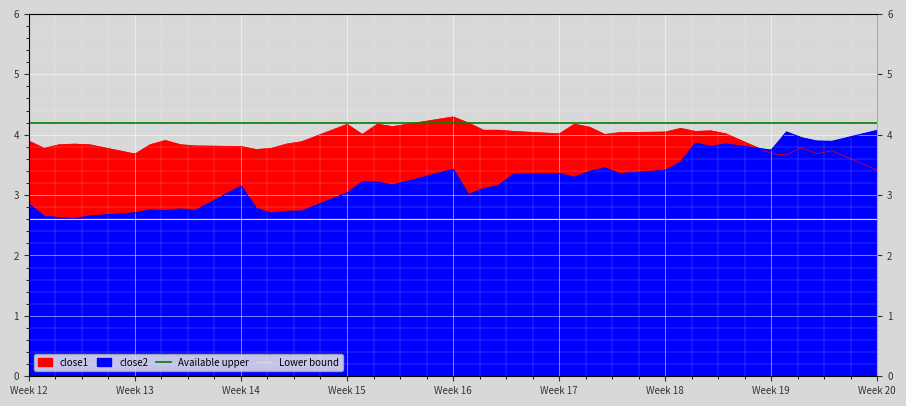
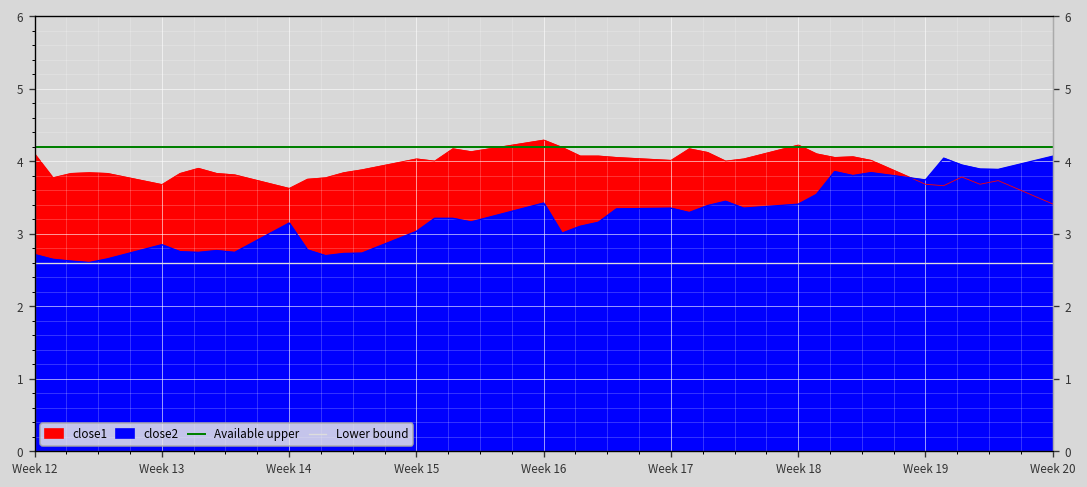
  {
    "close1": {
-     "Week 12": 3.9,
+     "Week 12": 4.1,
      "Week 13": 3.7,
-     "Week 14": 3.8,
-     "Week 15": 4.2,
+     "Week 14": 3.6,
+     "Week 15": 4.0,
      "Week 16": 4.3,
      "Week 17": 4.0,
-     "Week 18": 4.0,
+     "Week 18": 4.2,
      "Week 19": 3.7,
      "Week 20": 3.4
    },
    "close2": {
-     "Week 12": 2.9,
-     "Week 13": 2.7,
+     "Week 12": 2.7,
+     "Week 13": 2.9,
      "Week 14": 3.2,
      "Week 15": 3.0,
      "Week 16": 3.4,
      "Week 17": 3.4,
      "Week 18": 3.4,
      "Week 19": 3.7,
      "Week 20": 4.1
    }
  }
